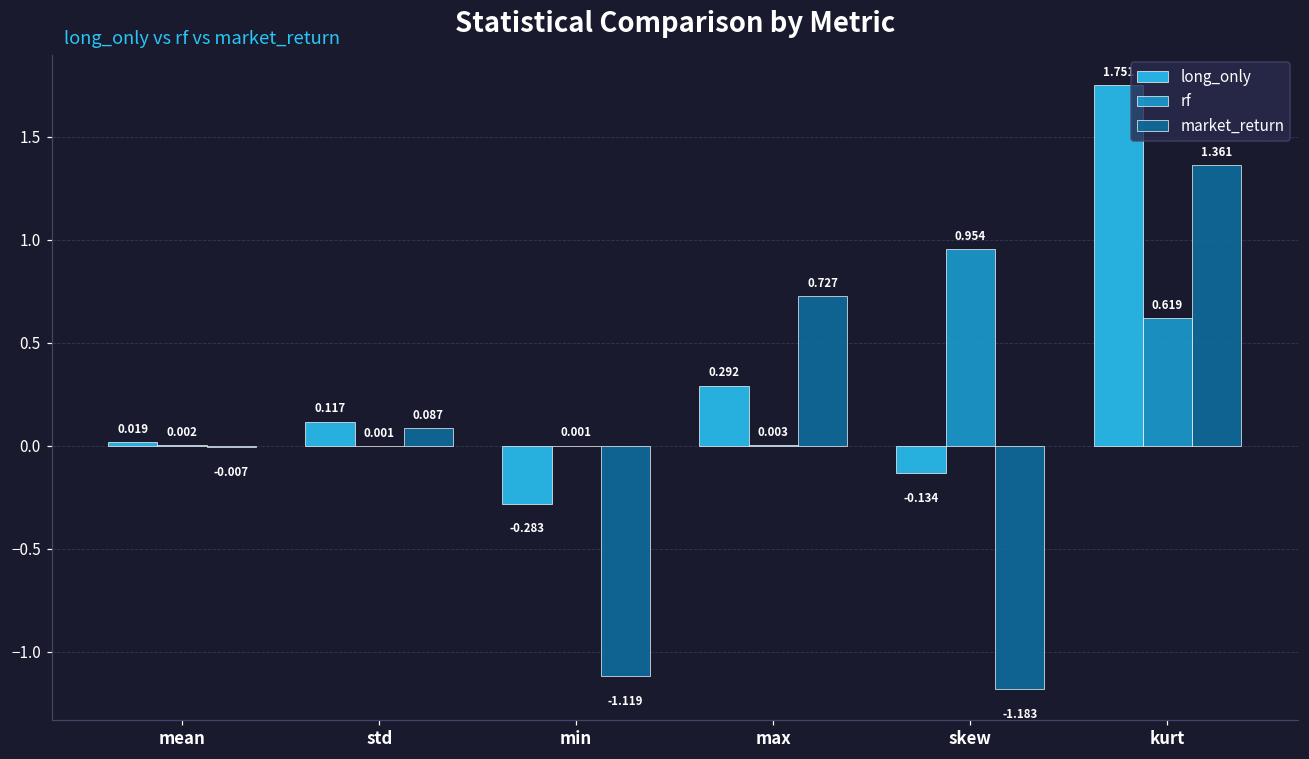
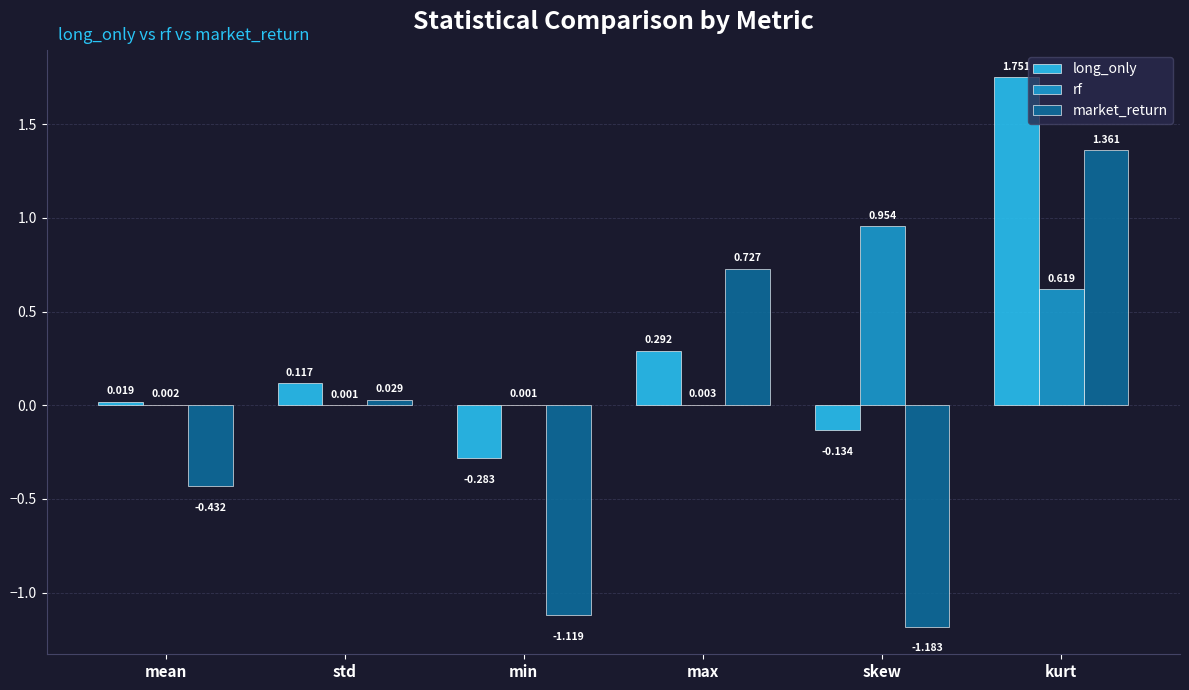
  {
    "market_return": {
-     "mean": -0.007,
-     "std": 0.087,
+     "mean": -0.432,
+     "std": 0.029,
      "min": -1.119,
      "max": 0.727,
      "skew": -1.183,
      "kurt": 1.361
    }
  }
